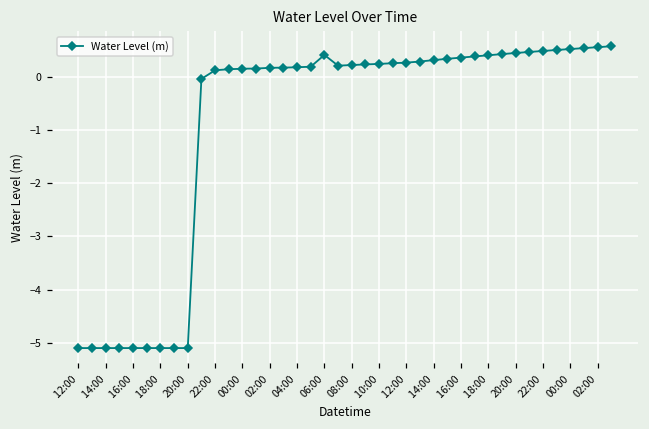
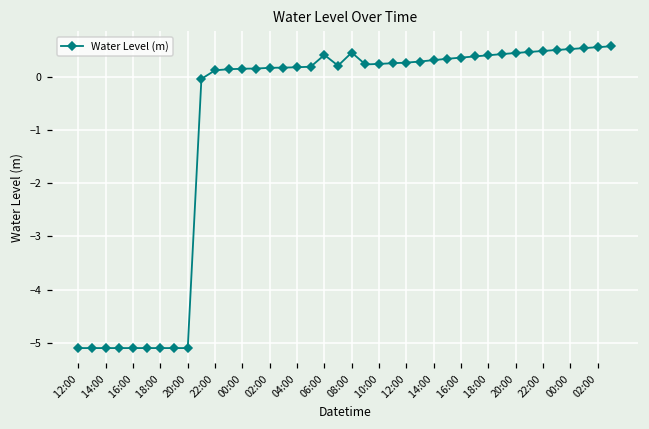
  {
    "04:00": 0.2,
    "06:00": 0.4,
-   "08:00": 0.2,
+   "08:00": 0.5,
    "10:00": 0.2
  }
